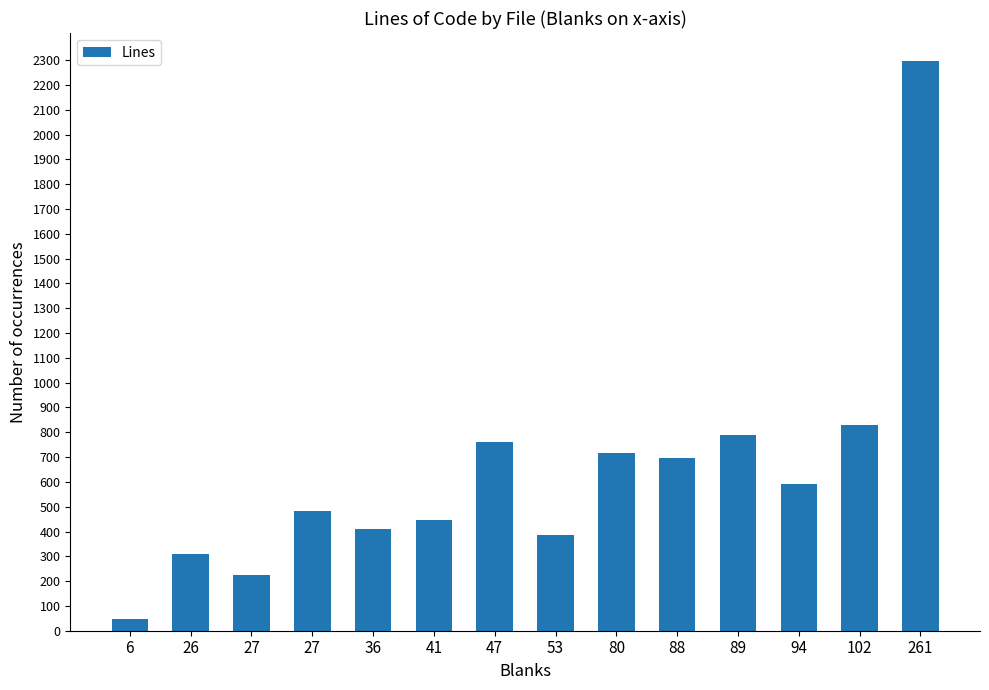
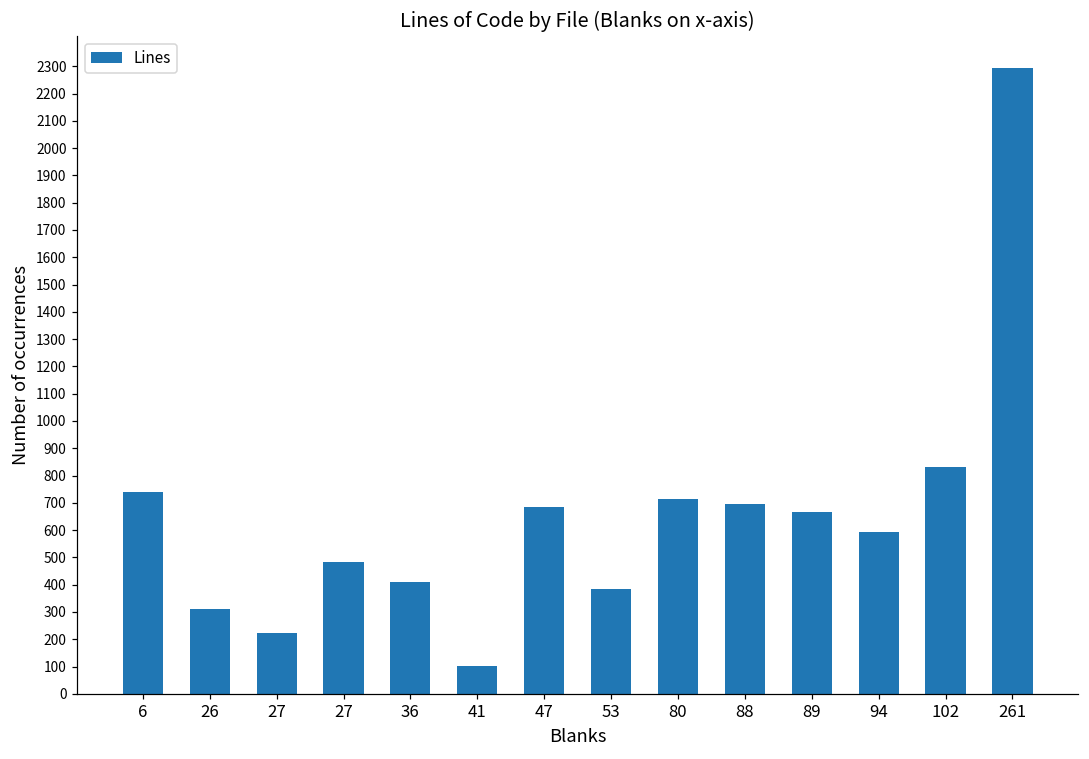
  {
-   "6": 50,
+   "6": 740,
    "26": 310,
    "36": 410,
-   "41": 450,
-   "47": 760,
+   "41": 100,
+   "47": 690,
    "53": 390,
    "80": 720,
    "88": 700,
-   "89": 790,
+   "89": 670,
    "94": 590,
    "102": 830,
    "261": 2300
  }
